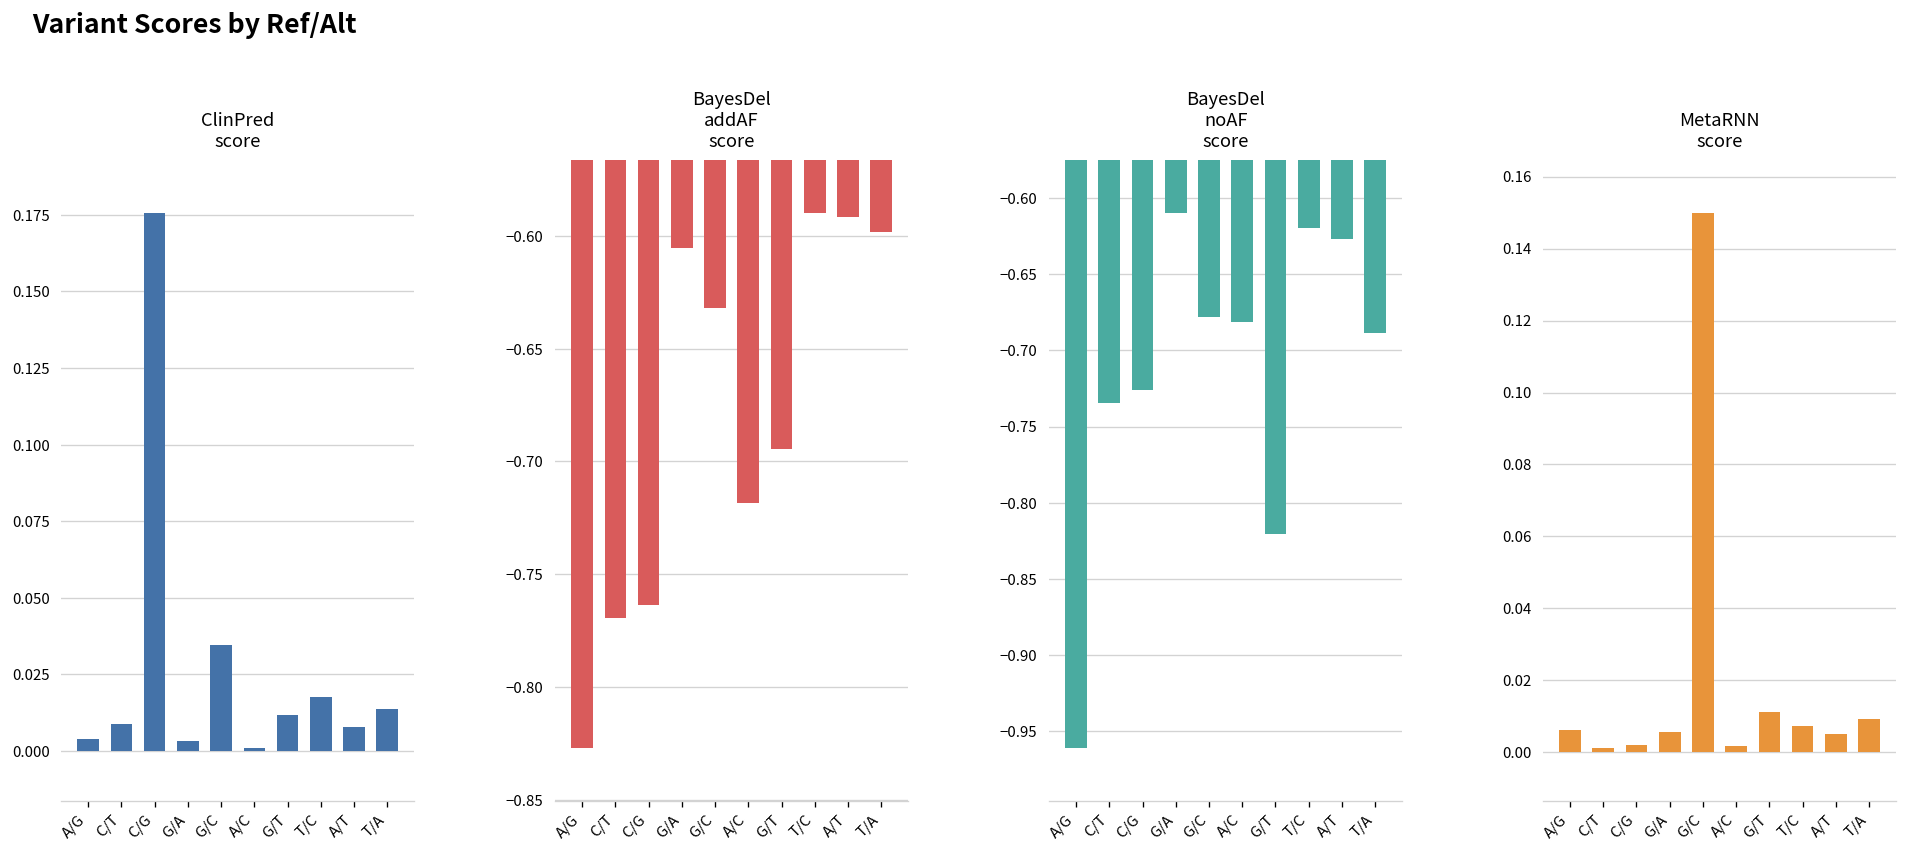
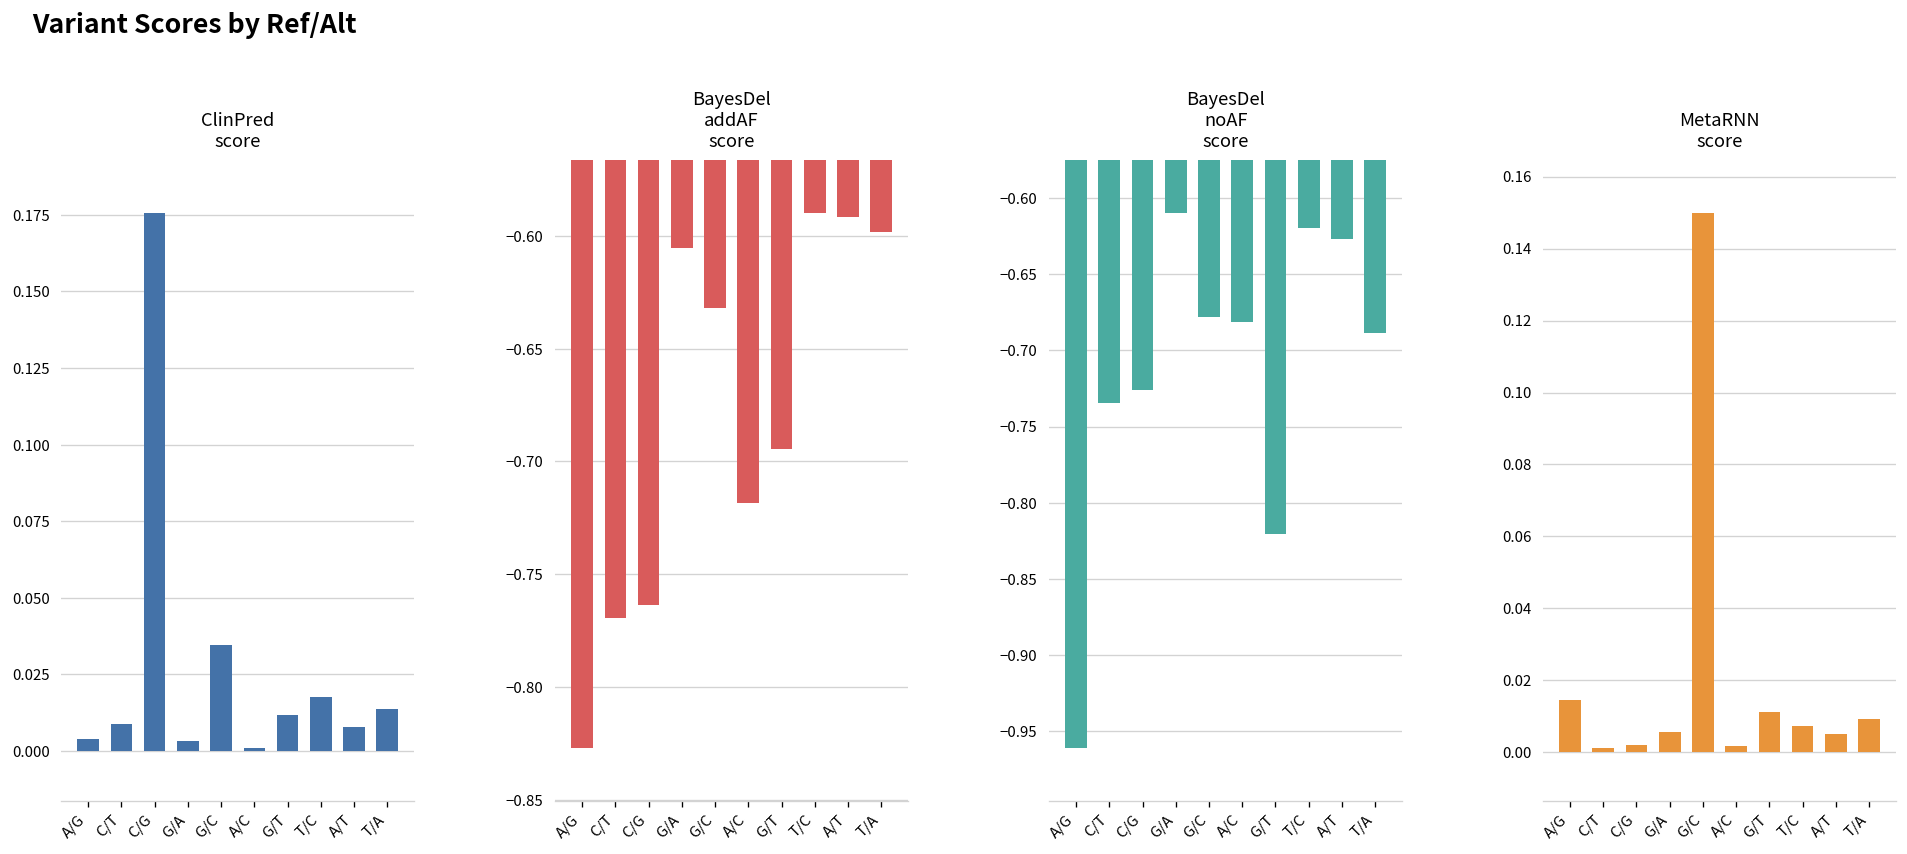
  {
    "ClinPred score": {
      "A/G": 0.004,
      "C/T": 0.009,
      "C/G": 0.176,
      "G/A": 0.003,
      "G/C": 0.035,
      "A/C": 0.001,
      "G/T": 0.012,
      "T/C": 0.018,
      "A/T": 0.008,
      "T/A": 0.014
    },
    "BayesDel addAF score": {
      "A/G": -0.827,
      "C/T": -0.770,
      "C/G": -0.764,
      "G/A": -0.606,
      "G/C": -0.632,
      "A/C": -0.719,
      "G/T": -0.694,
      "T/C": -0.590,
      "A/T": -0.592,
      "T/A": -0.598
    },
    "BayesDel noAF score": {
      "A/G": -0.961,
      "C/T": -0.734,
      "C/G": -0.726,
      "G/A": -0.610,
      "G/C": -0.678,
      "A/C": -0.682,
      "G/T": -0.821,
      "T/C": -0.620,
      "A/T": -0.627,
      "T/A": -0.689
    },
    "MetaRNN score": {
-     "A/G": 0.006,
+     "A/G": 0.015,
      "C/T": 0.001,
      "C/G": 0.002,
      "G/A": 0.006,
      "G/C": 0.150,
      "A/C": 0.002,
      "G/T": 0.011,
      "T/C": 0.007,
      "A/T": 0.005,
      "T/A": 0.009
    }
  }
